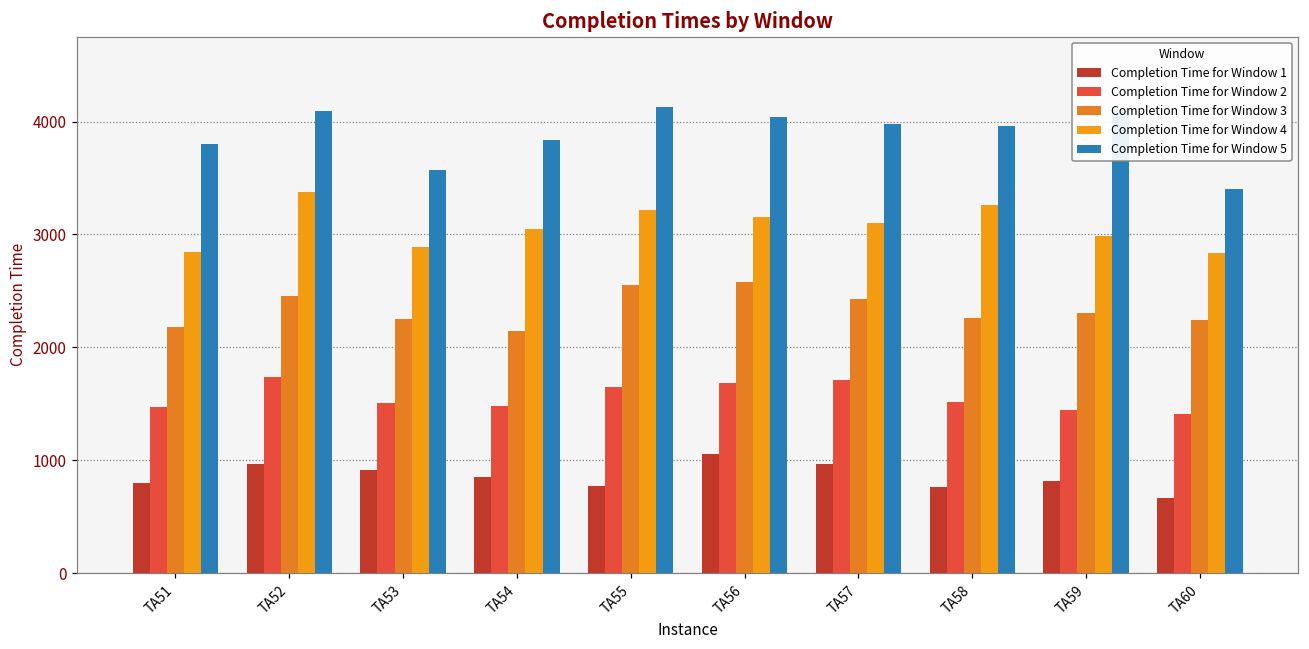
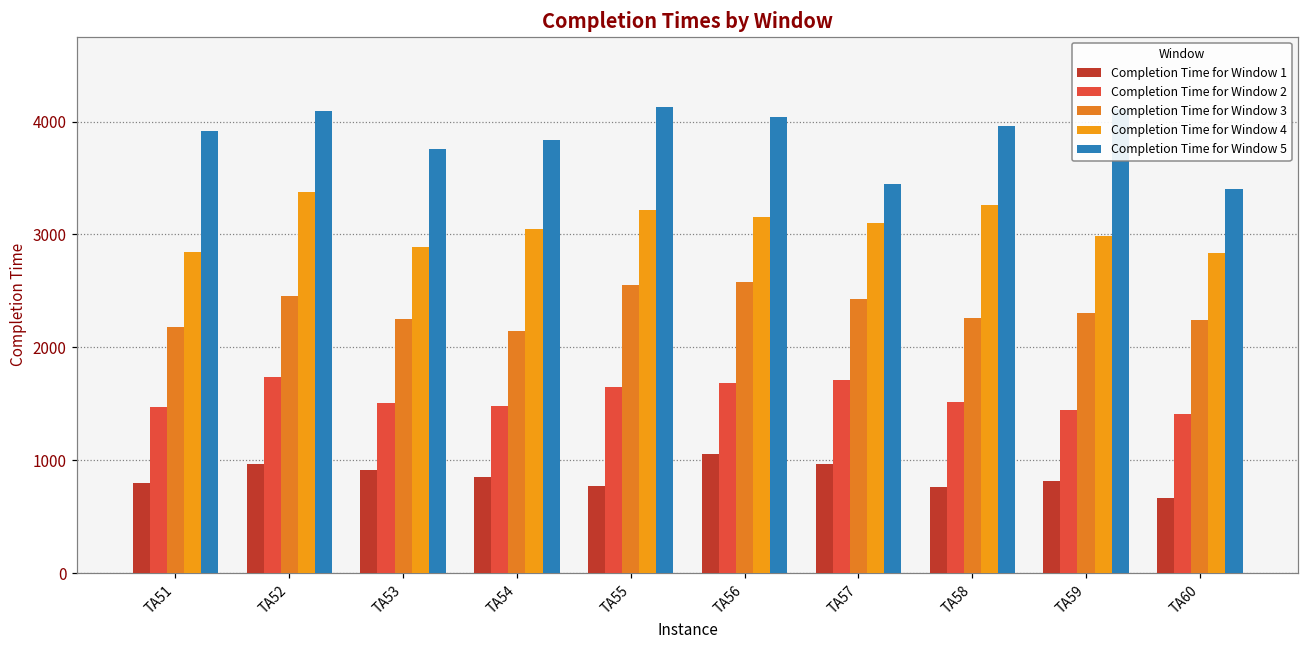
  {
    "Completion Time for Window 5": {
-     "TA51": 3800,
+     "TA51": 3920,
      "TA52": 4100,
-     "TA53": 3570,
+     "TA53": 3750,
      "TA54": 3840,
      "TA55": 4130,
      "TA56": 4040,
-     "TA57": 3980,
+     "TA57": 3450,
      "TA58": 3960,
      "TA60": 3400
    }
  }
